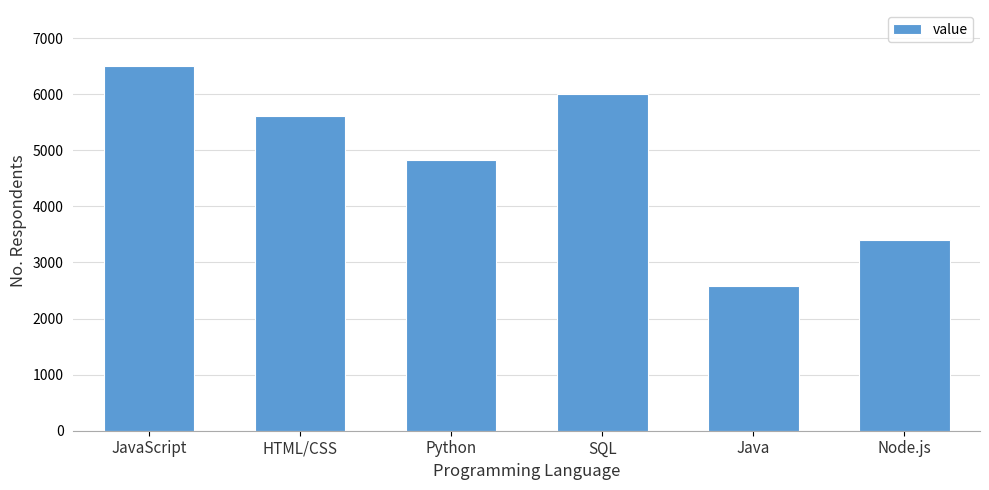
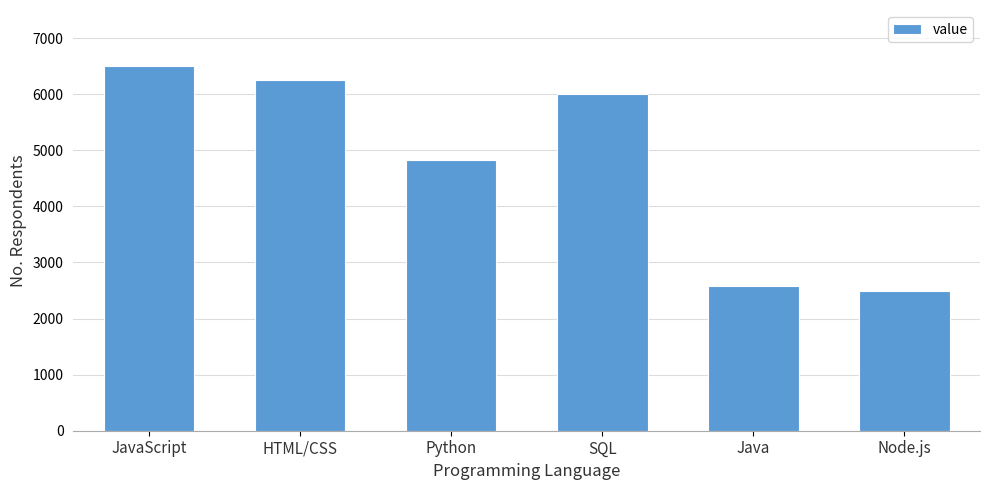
  {
    "JavaScript": 6500,
-   "HTML/CSS": 5600,
+   "HTML/CSS": 6300,
    "Python": 4800,
    "SQL": 6000,
    "Java": 2600,
-   "Node.js": 3400
+   "Node.js": 2500
  }
